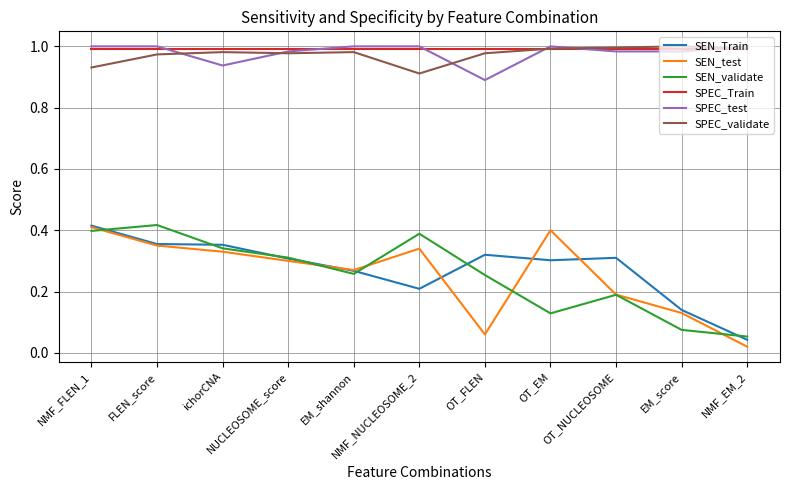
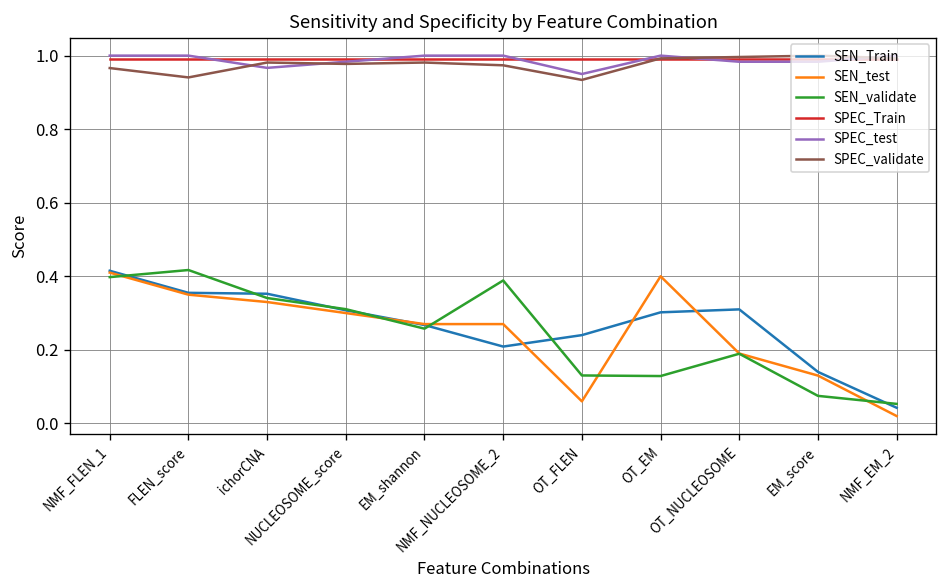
  {
    "SEN_Train": {
      "ichorCNA": 0.35,
      "NMF_NUCLEOSOME_2": 0.21,
-     "OT_FLEN": 0.32,
+     "OT_FLEN": 0.24,
      "OT_EM": 0.30,
      "OT_NUCLEOSOME": 0.31,
      "EM_score": 0.14,
      "NMF_EM_2": 0.04
    },
    "SEN_test": {
      "ichorCNA": 0.33,
-     "NMF_NUCLEOSOME_2": 0.34,
+     "NMF_NUCLEOSOME_2": 0.27,
      "OT_FLEN": 0.06,
      "OT_EM": 0.40,
      "EM_score": 0.13,
      "NMF_EM_2": 0.02
    },
    "SEN_validate": {
      "NMF_FLEN_1": 0.40,
      "FLEN_score": 0.42,
      "ichorCNA": 0.34,
      "EM_shannon": 0.26,
      "NMF_NUCLEOSOME_2": 0.39,
-     "OT_FLEN": 0.25,
+     "OT_FLEN": 0.13,
      "OT_EM": 0.13,
      "EM_score": 0.07,
      "NMF_EM_2": 0.05
    },
    "SPEC_Train": {
      "ichorCNA": 0.99,
      "NUCLEOSOME_score": 0.99,
      "OT_FLEN": 0.99
    },
    "SPEC_test": {
-     "ichorCNA": 0.94,
-     "OT_FLEN": 0.89,
+     "ichorCNA": 0.97,
+     "OT_FLEN": 0.95,
      "OT_NUCLEOSOME": 0.98
    },
    "SPEC_validate": {
-     "NMF_FLEN_1": 0.93,
-     "FLEN_score": 0.97,
+     "NMF_FLEN_1": 0.97,
+     "FLEN_score": 0.94,
      "ichorCNA": 0.98,
      "EM_shannon": 0.98,
-     "NMF_NUCLEOSOME_2": 0.91,
-     "OT_FLEN": 0.98
+     "NMF_NUCLEOSOME_2": 0.97,
+     "OT_FLEN": 0.93
    }
  }
